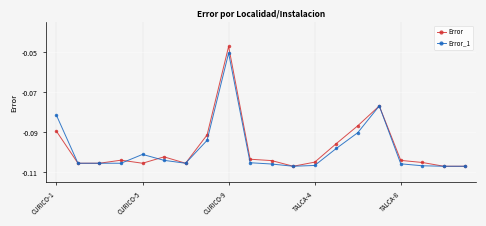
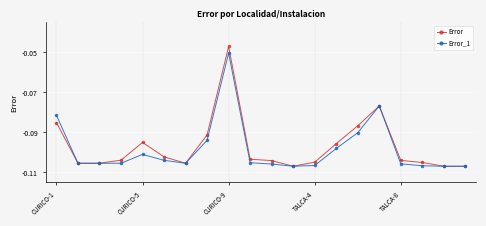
  {
    "Error": {
-     "CURICO-1": -0.089,
-     "CURICO-5": -0.105,
+     "CURICO-1": -0.085,
+     "CURICO-5": -0.095,
      "CURICO-9": -0.047,
      "TALCA-4": -0.105,
      "TALCA-8": -0.104
    },
    "Error_1": {
      "CURICO-1": -0.081,
      "CURICO-5": -0.101,
      "CURICO-9": -0.050,
      "TALCA-4": -0.106,
      "TALCA-8": -0.106
    }
  }
